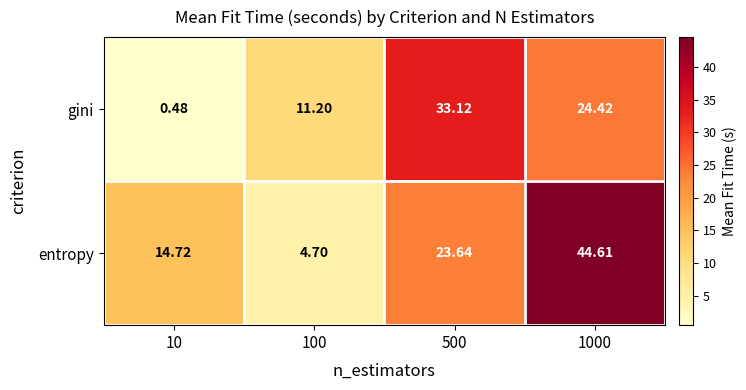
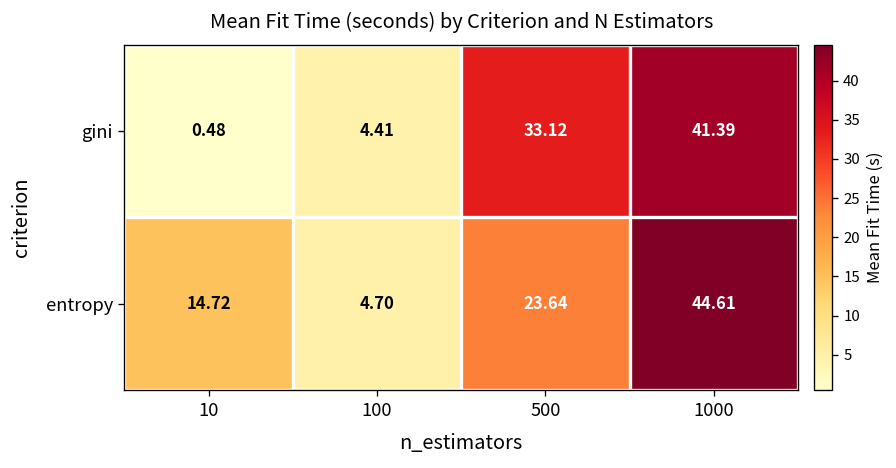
  {
    "gini": {
      "10": 0.48,
-     "100": 11.20,
+     "100": 4.41,
      "500": 33.12,
-     "1000": 24.42
+     "1000": 41.39
    },
    "entropy": {
      "10": 14.72,
      "100": 4.70,
      "500": 23.64,
      "1000": 44.61
    }
  }
